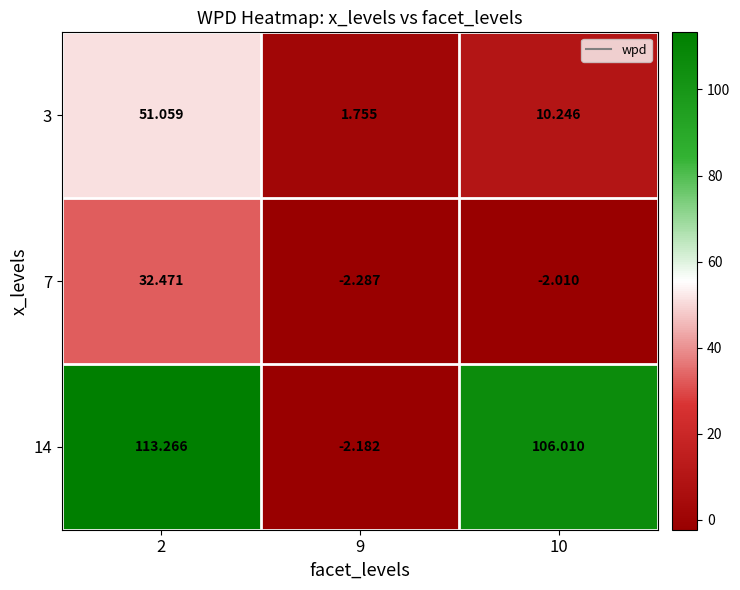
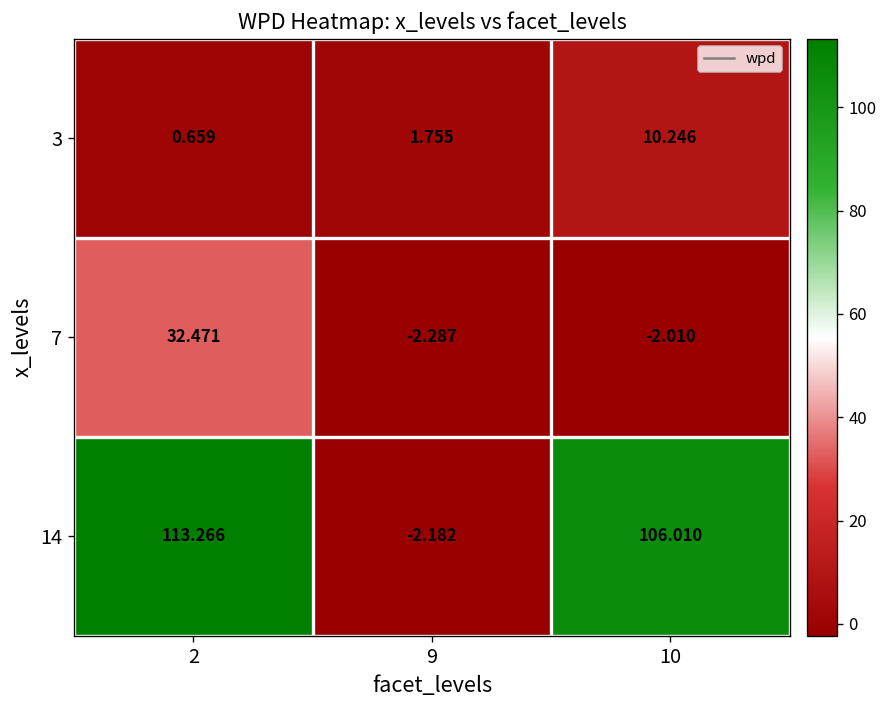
  {
    "3": {
-     "2": 51.059,
+     "2": 0.659,
      "9": 1.755,
      "10": 10.246
    },
    "7": {
      "2": 32.471,
      "9": -2.287,
      "10": -2.010
    },
    "14": {
      "2": 113.266,
      "9": -2.182,
      "10": 106.010
    }
  }
